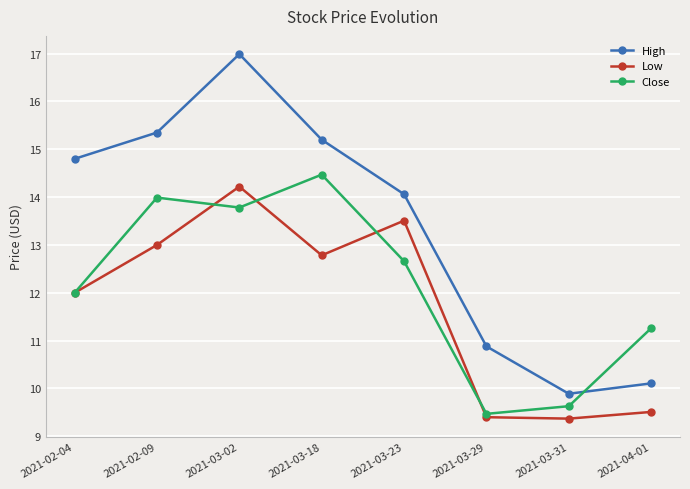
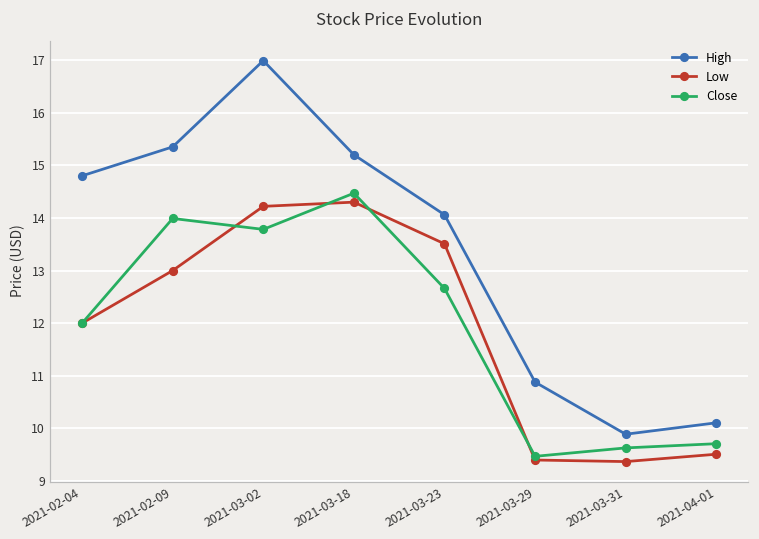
  {
    "High": {
      "2021-02-04": 14.8,
      "2021-02-09": 15.4,
      "2021-03-02": 17.0,
      "2021-03-18": 15.2,
      "2021-03-23": 14.1,
      "2021-03-29": 10.9,
      "2021-03-31": 9.9,
      "2021-04-01": 10.1
    },
    "Low": {
      "2021-02-09": 13.0,
      "2021-03-02": 14.2,
-     "2021-03-18": 12.8,
+     "2021-03-18": 14.3,
      "2021-03-23": 13.5,
      "2021-03-29": 9.4,
      "2021-03-31": 9.4,
      "2021-04-01": 9.5
    },
    "Close": {
      "2021-02-09": 14.0,
      "2021-03-02": 13.8,
      "2021-03-18": 14.5,
      "2021-03-23": 12.7,
      "2021-03-29": 9.5,
      "2021-03-31": 9.6,
-     "2021-04-01": 11.3
+     "2021-04-01": 9.7
    }
  }
